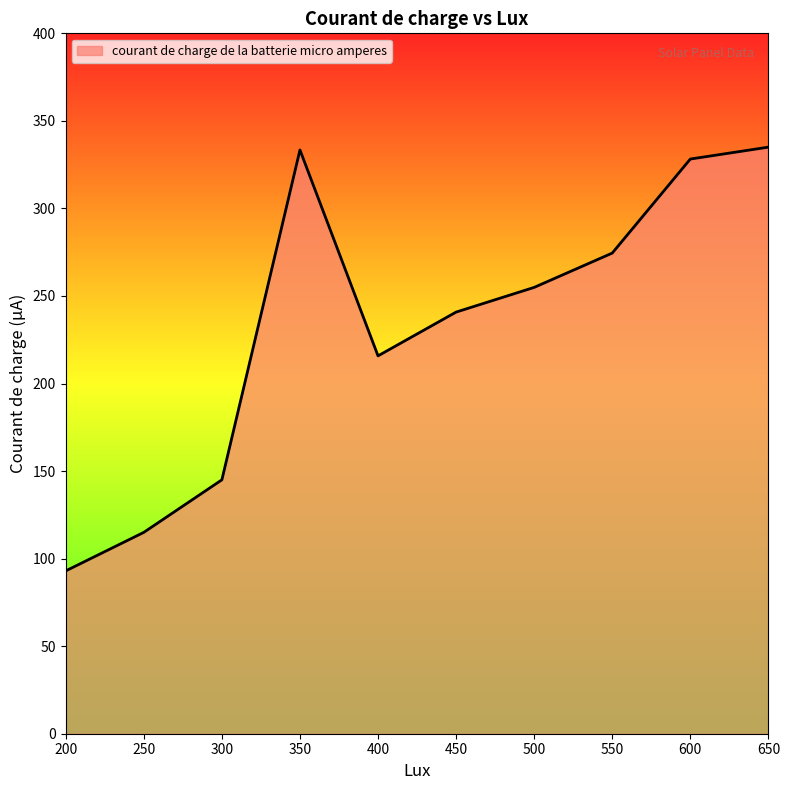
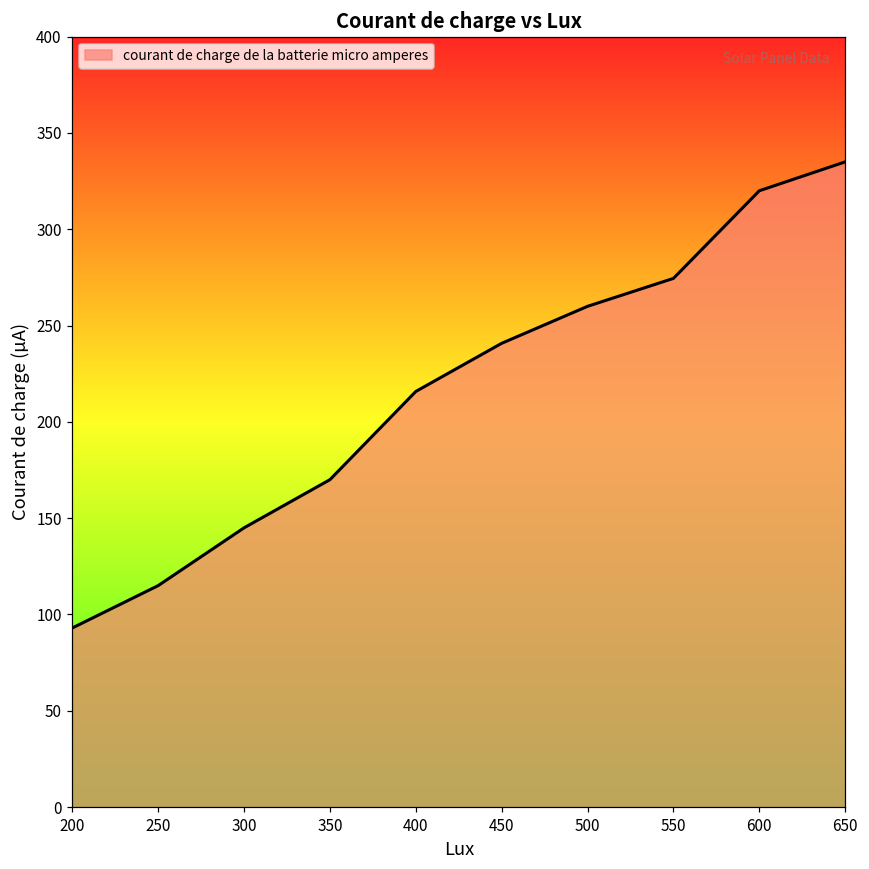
  {
    "200": 93,
    "250": 115,
    "300": 145,
-   "350": 333,
+   "350": 170,
    "400": 216,
    "450": 241,
-   "500": 255,
+   "500": 260,
    "550": 275,
-   "600": 328,
+   "600": 320,
    "650": 335
  }
